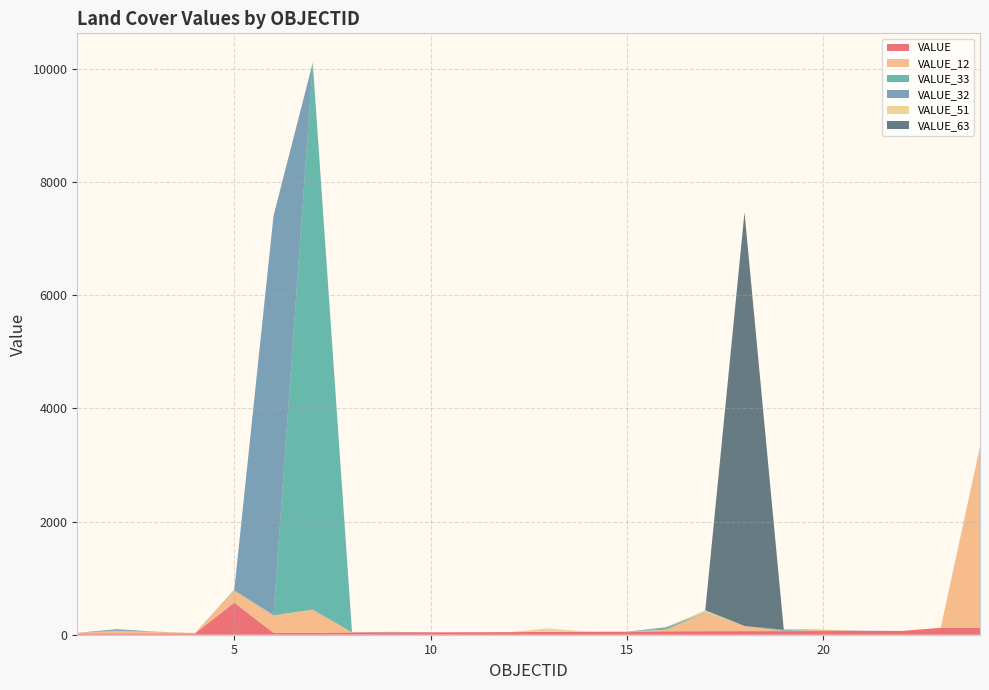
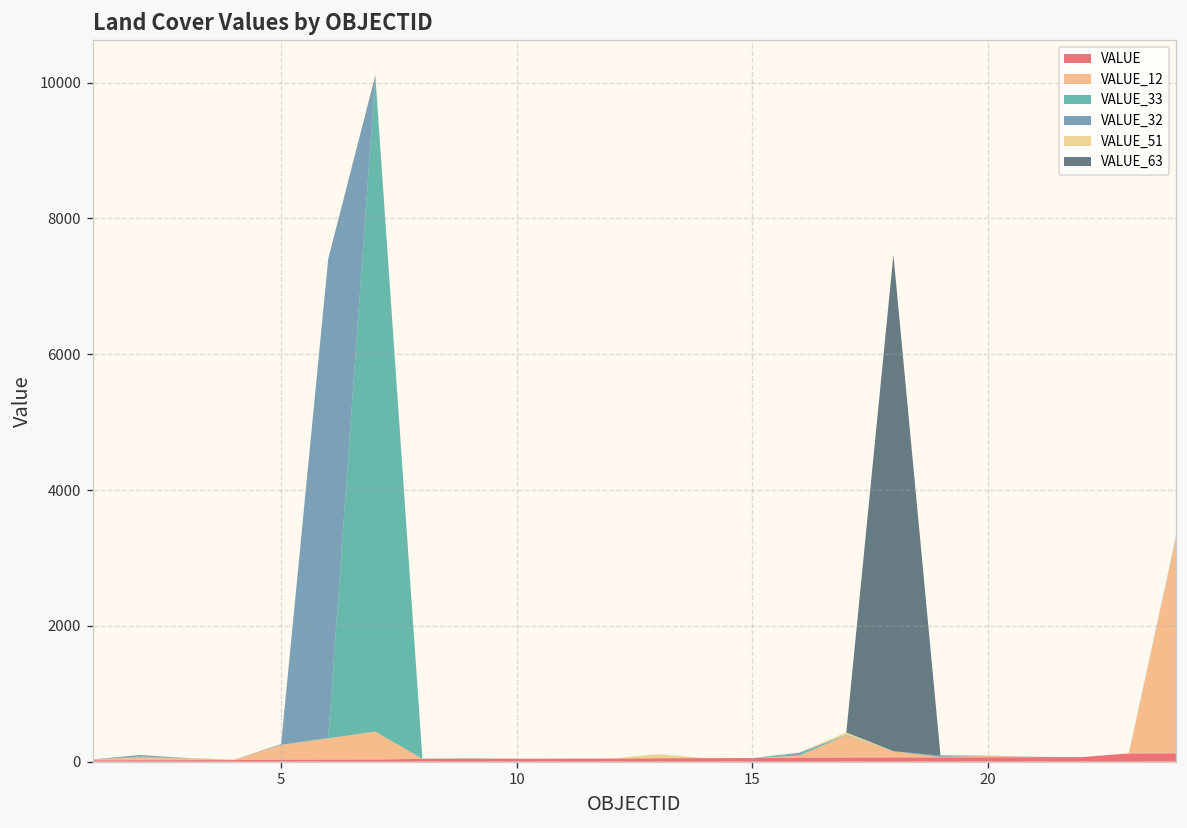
  {
    "VALUE": {
-     "5": 600
+     "5": 0
    }
  }
